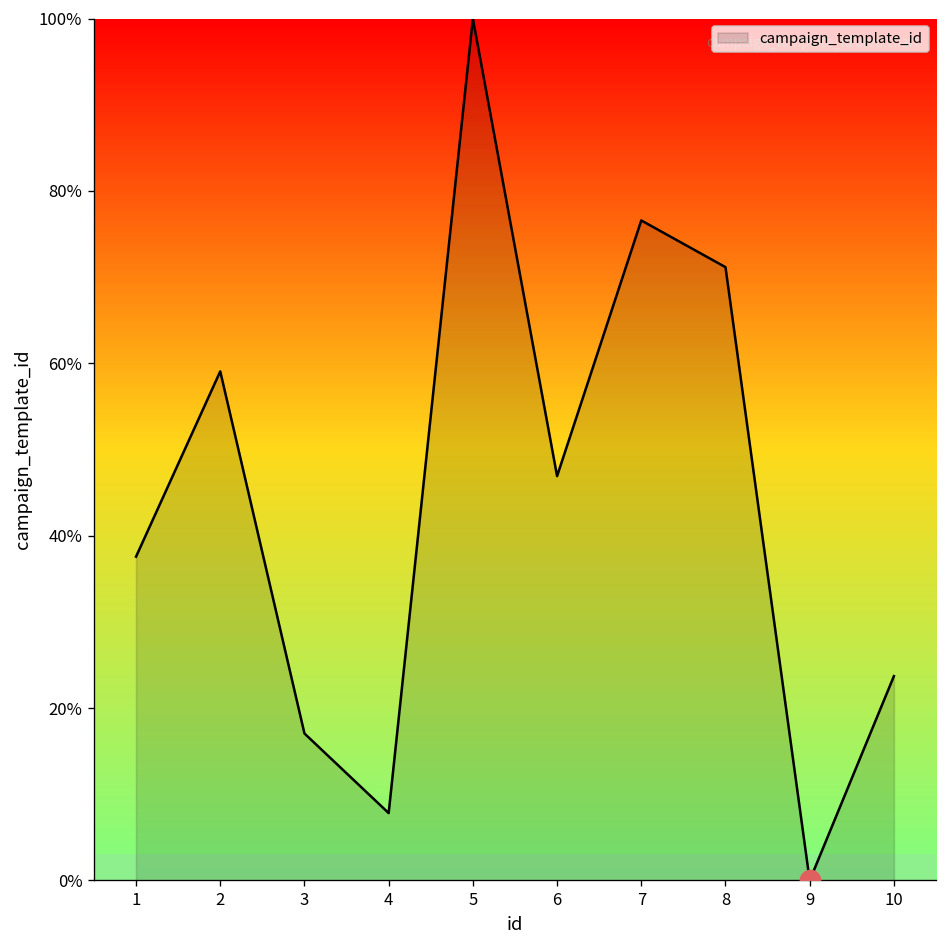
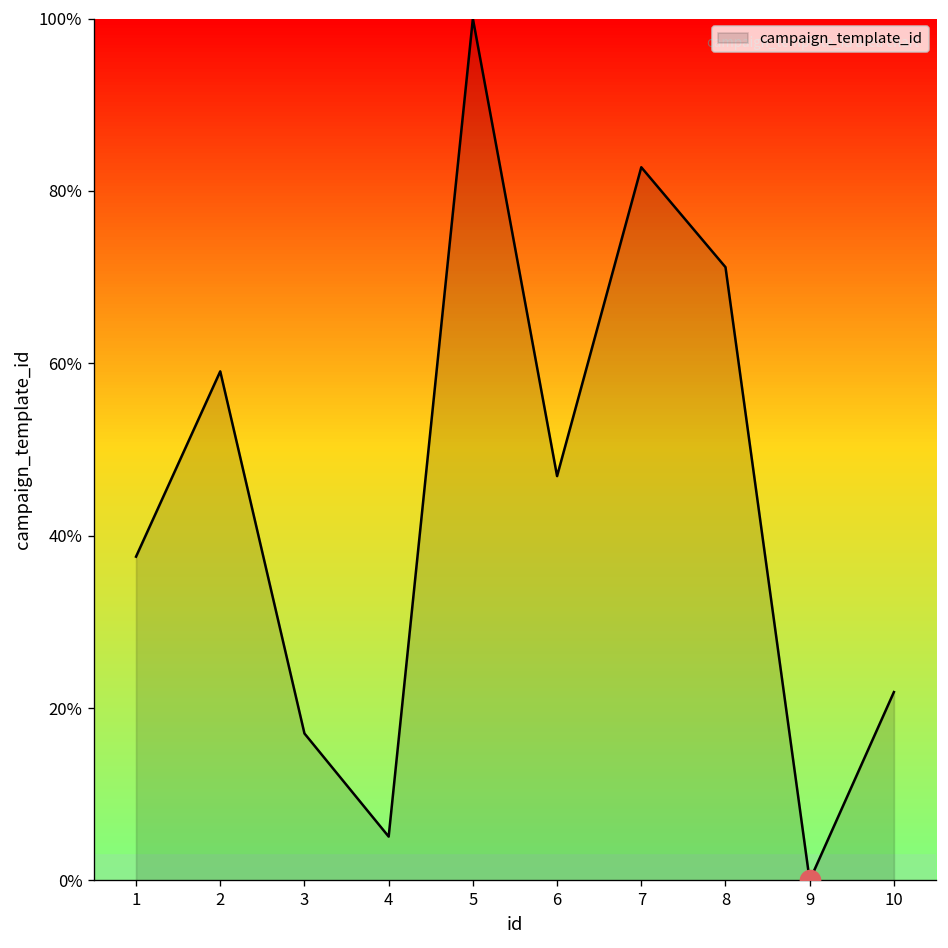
  {
    "campaign_template_id": {
      "1": "38%",
      "2": "59%",
      "3": "17%",
-     "4": "8%",
+     "4": "5%",
      "5": "100%",
      "6": "47%",
-     "7": "77%",
+     "7": "83%",
      "8": "71%",
-     "10": "24%"
+     "10": "22%"
    }
  }
